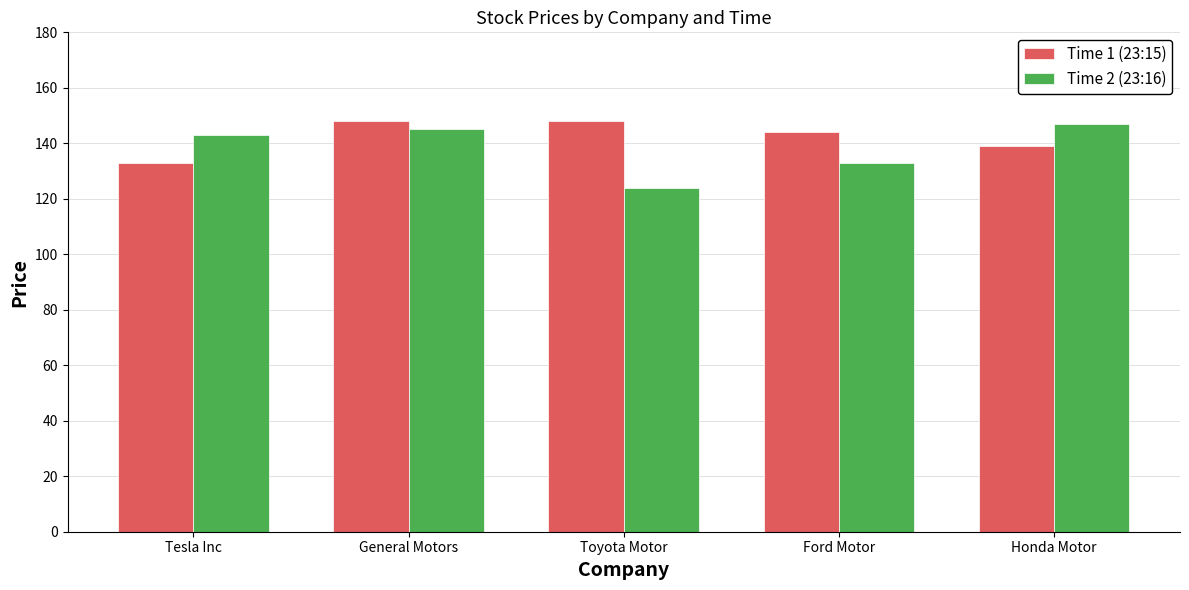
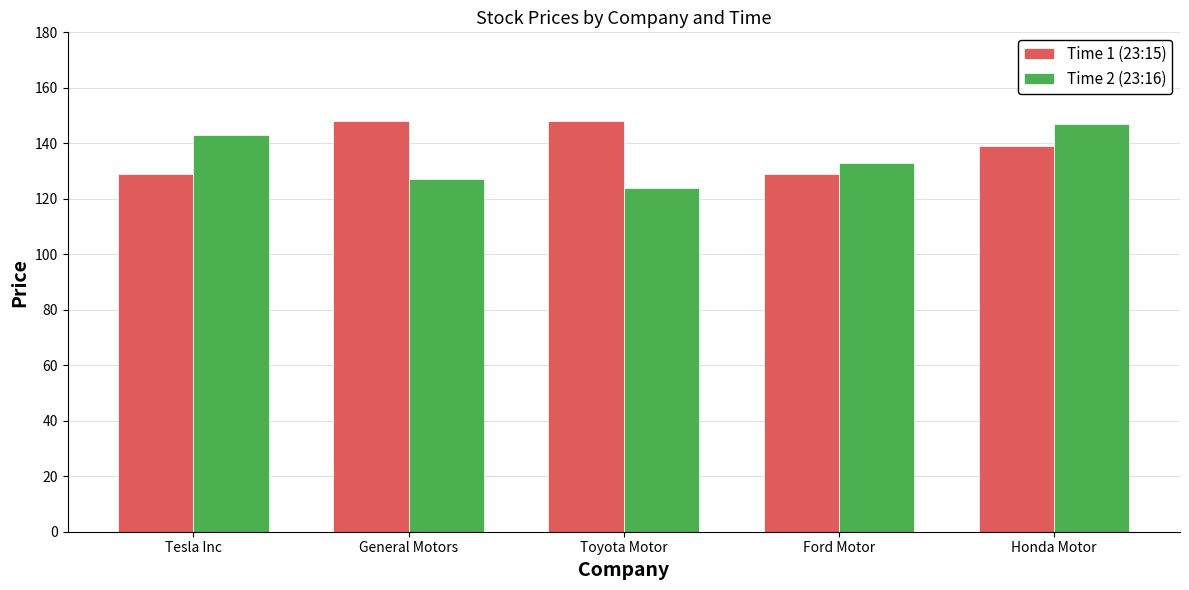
  {
    "Time 1 (23:15)": {
-     "Tesla Inc": 133,
+     "Tesla Inc": 129,
      "General Motors": 148,
      "Toyota Motor": 148,
-     "Ford Motor": 144,
+     "Ford Motor": 129,
      "Honda Motor": 139
    },
    "Time 2 (23:16)": {
      "Tesla Inc": 143,
-     "General Motors": 145,
+     "General Motors": 127,
      "Toyota Motor": 124,
      "Ford Motor": 133,
      "Honda Motor": 147
    }
  }
